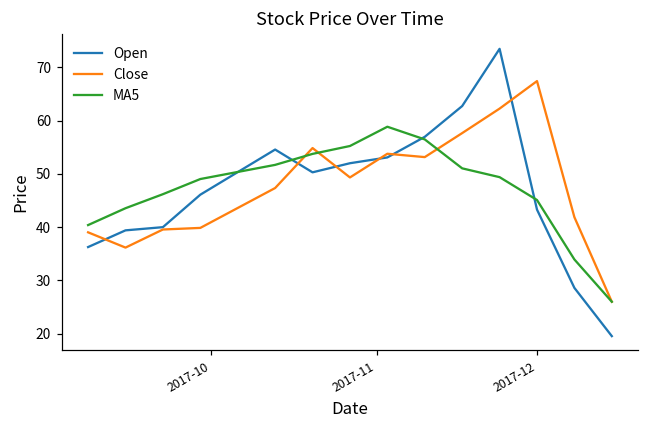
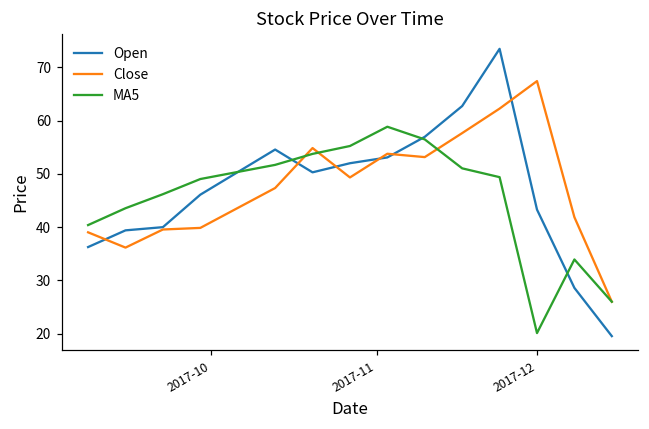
  {
    "Open": {
      "2017-12": 43
    },
    "Close": {
      "2017-12": 67
    },
    "MA5": {
-     "2017-12": 45
+     "2017-12": 20
    }
  }
